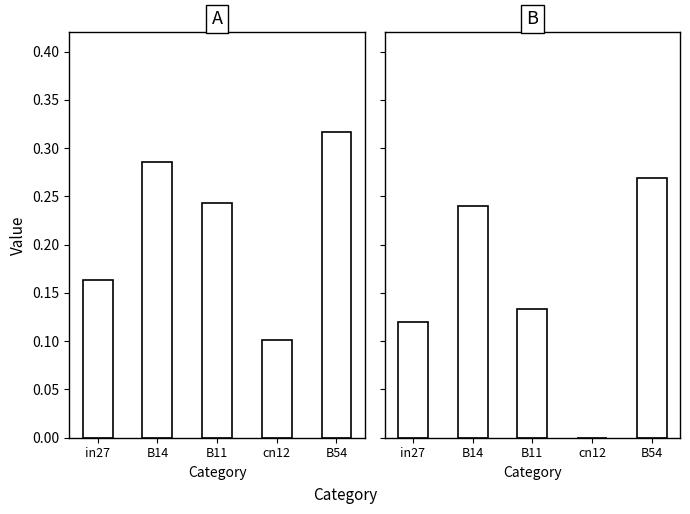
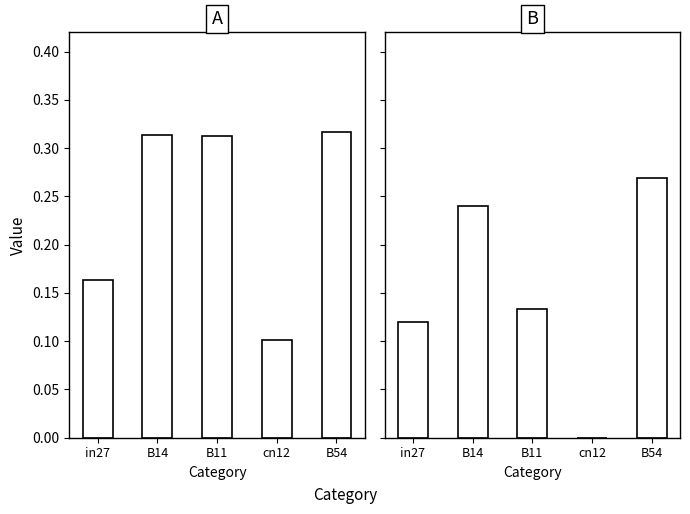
  {
    "A": {
      "in27": 0.16,
-     "B14": 0.29,
-     "B11": 0.24,
+     "B14": 0.31,
+     "B11": 0.31,
      "cn12": 0.10,
      "B54": 0.32
    }
  }
